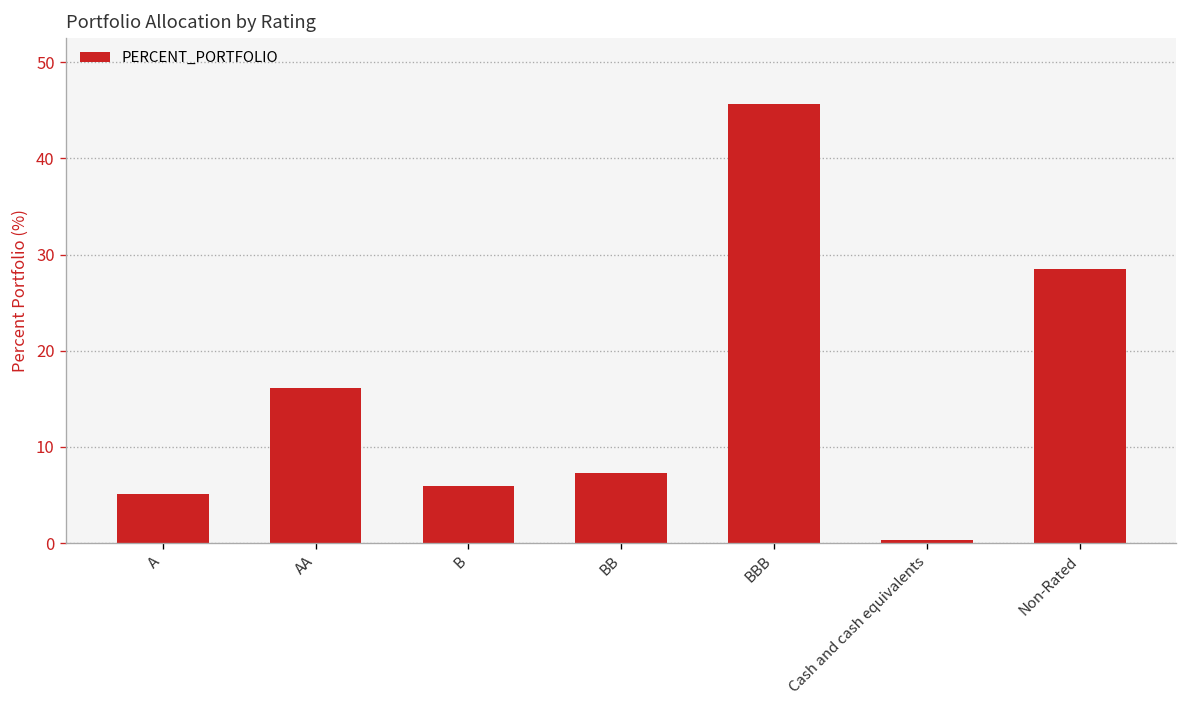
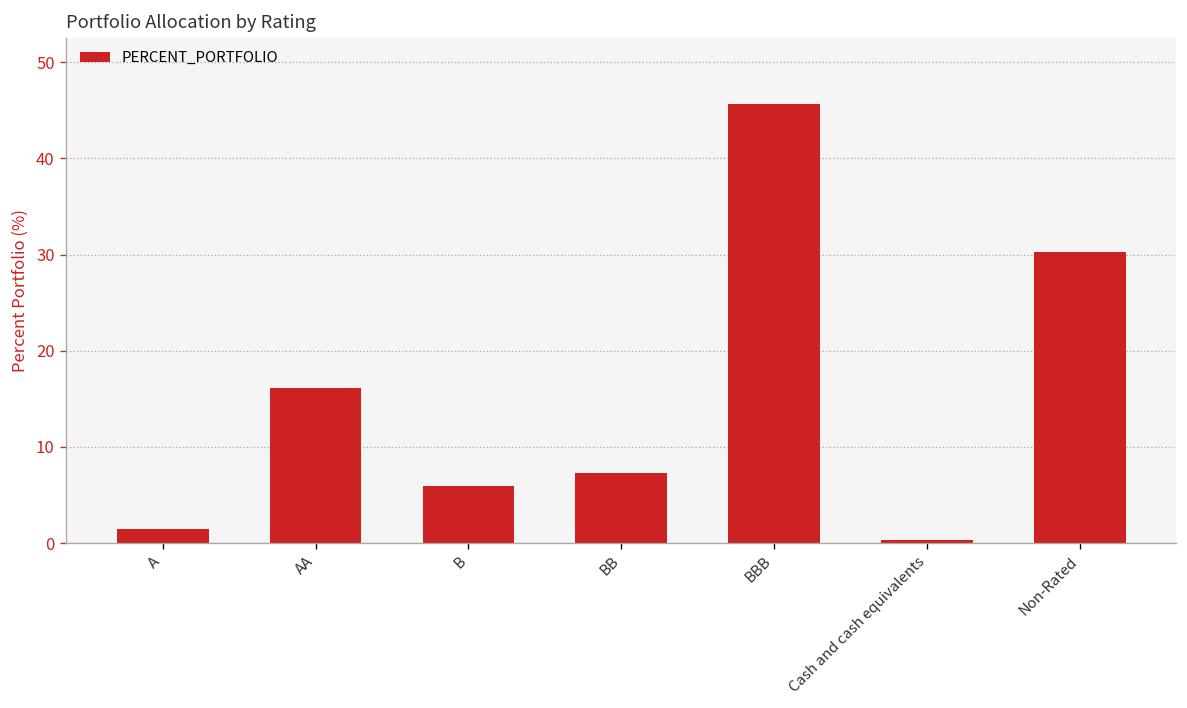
  {
-   "A": 5,
+   "A": 2,
    "AA": 16,
    "B": 6,
    "BB": 7,
    "BBB": 46,
-   "Non-Rated": 29
+   "Non-Rated": 30
  }
